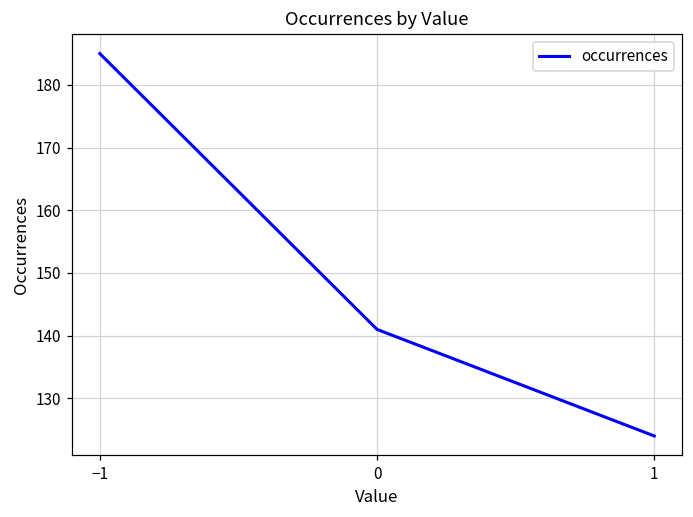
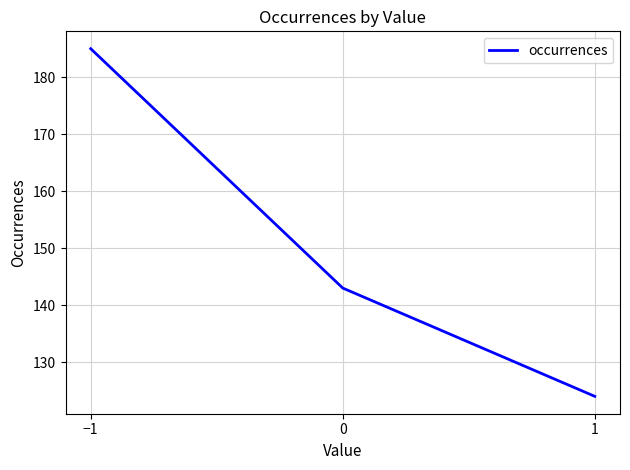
  {
    "−1": 185,
-   "0": 141,
+   "0": 143,
    "1": 124
  }
